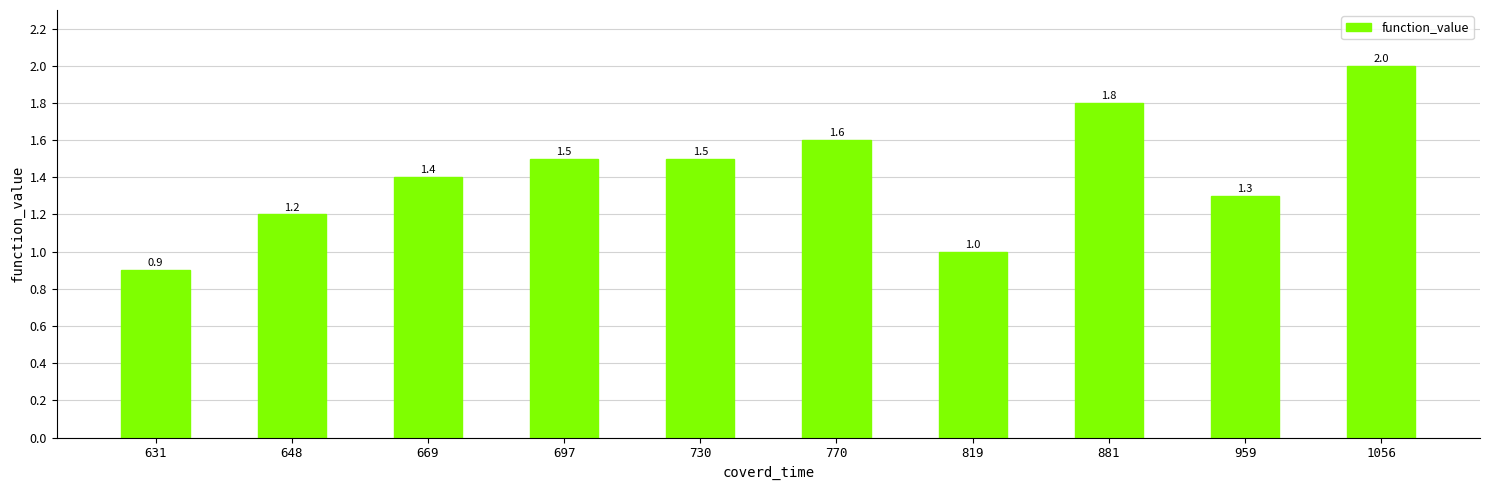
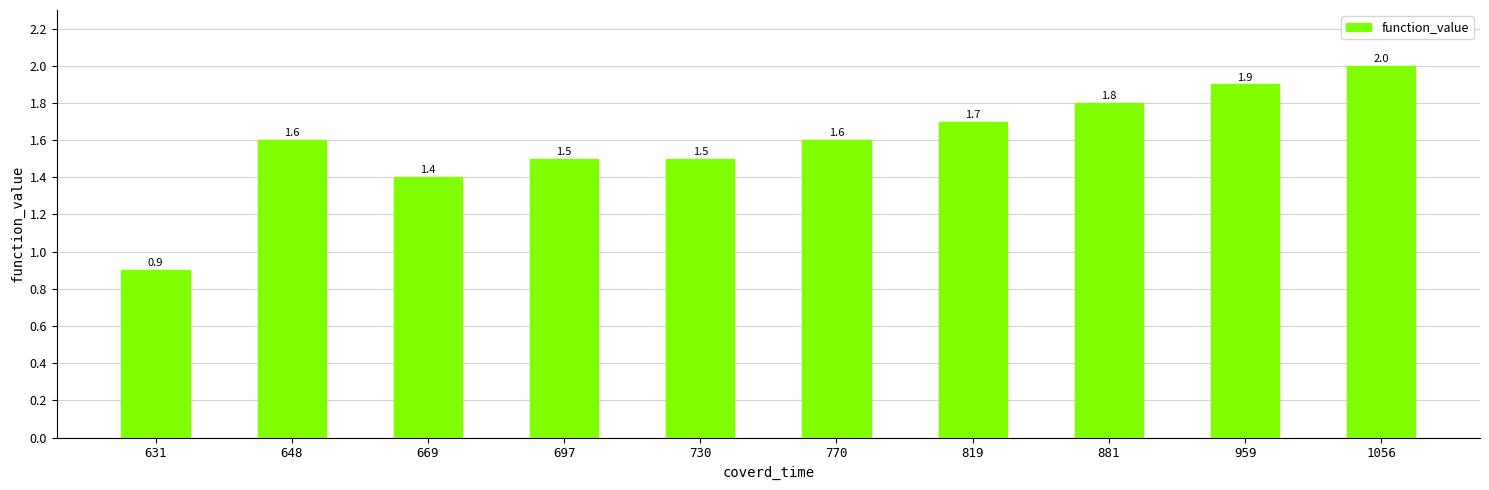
  {
    "631": 0.9,
-   "648": 1.2,
+   "648": 1.6,
    "669": 1.4,
    "697": 1.5,
    "730": 1.5,
    "770": 1.6,
-   "819": 1.0,
+   "819": 1.7,
    "881": 1.8,
-   "959": 1.3,
+   "959": 1.9,
    "1056": 2.0
  }
